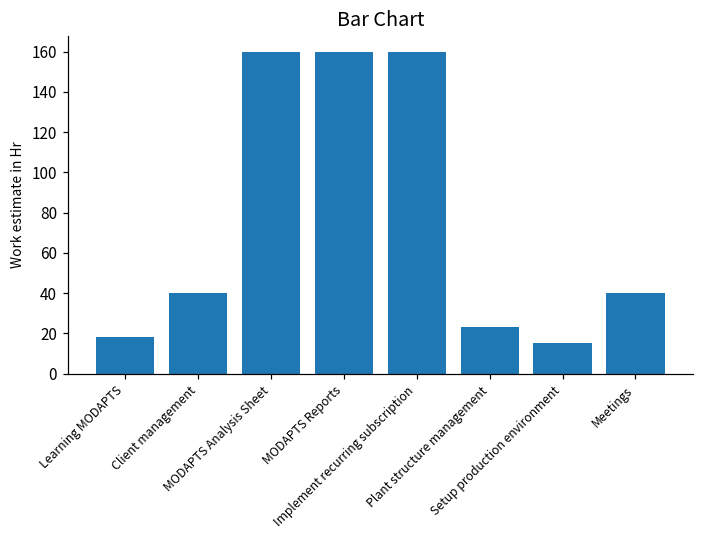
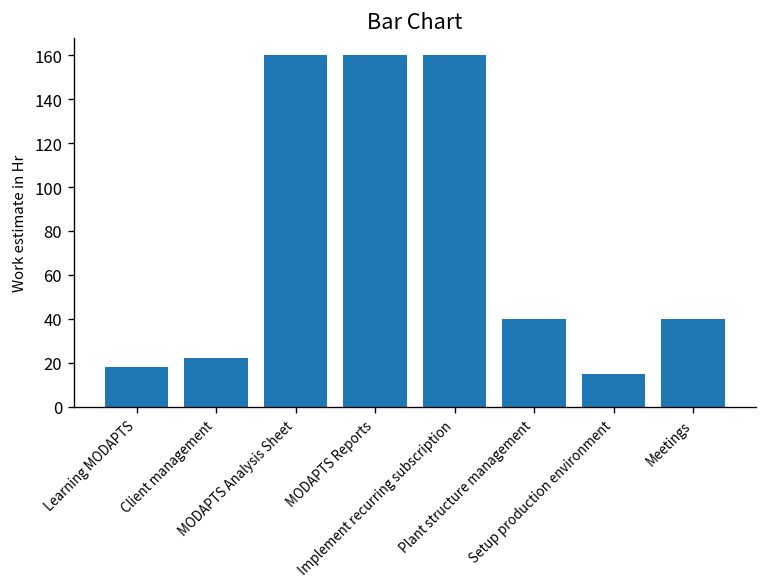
  {
    "Learning MODAPTS": 18,
-   "Client management": 40,
+   "Client management": 22,
    "MODAPTS Analysis Sheet": 160,
    "MODAPTS Reports": 160,
    "Implement recurring subscription": 160,
-   "Plant structure management": 23,
+   "Plant structure management": 40,
    "Setup production environment": 15,
    "Meetings": 40
  }
